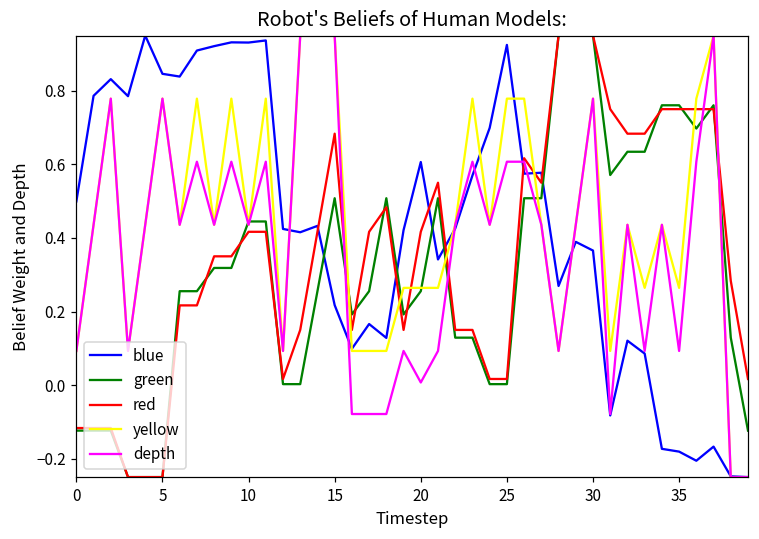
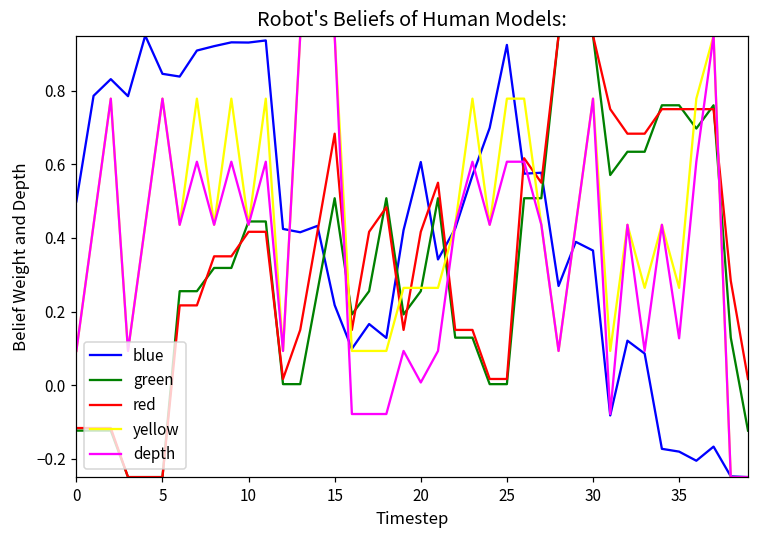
  {
    "blue": {
      "0": 0.50,
      "5": 0.85,
      "10": 0.93,
      "15": 0.22,
      "20": 0.61,
      "25": 0.92,
      "30": 0.37,
      "35": -0.18
    },
    "green": {
      "10": 0.44,
      "15": 0.51,
      "20": 0.26,
      "25": 0.00,
      "35": 0.76
    },
    "red": {
      "10": 0.42,
      "15": 0.68,
      "20": 0.42,
      "25": 0.02,
      "35": 0.75
    },
    "yellow": {
      "20": 0.26,
      "25": 0.78,
      "35": 0.26
    },
    "depth": {
      "20": 0.01,
      "25": 0.61,
-     "35": 0.09
+     "35": 0.13
    }
  }
